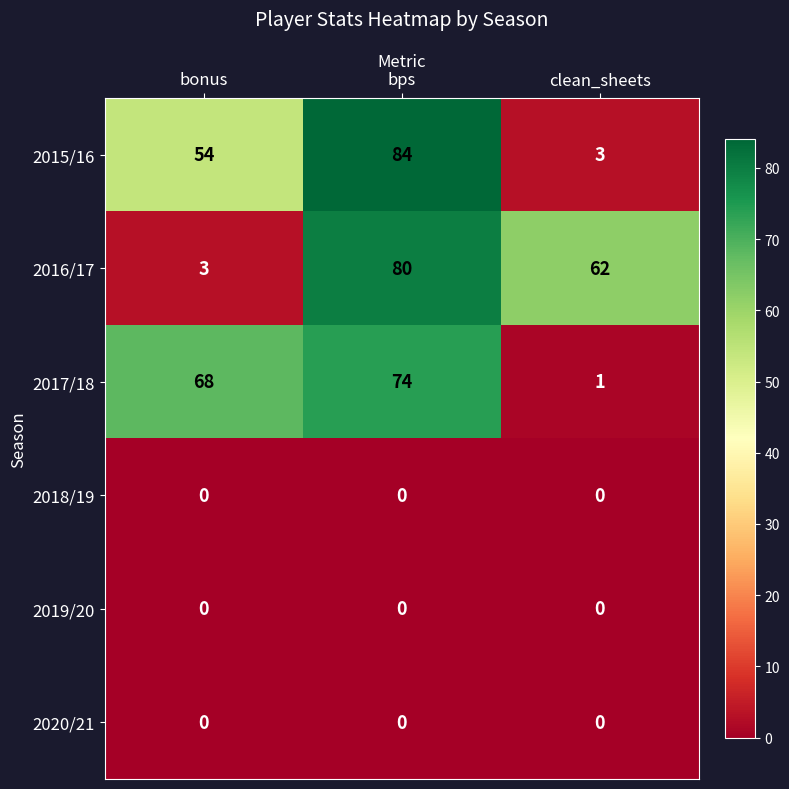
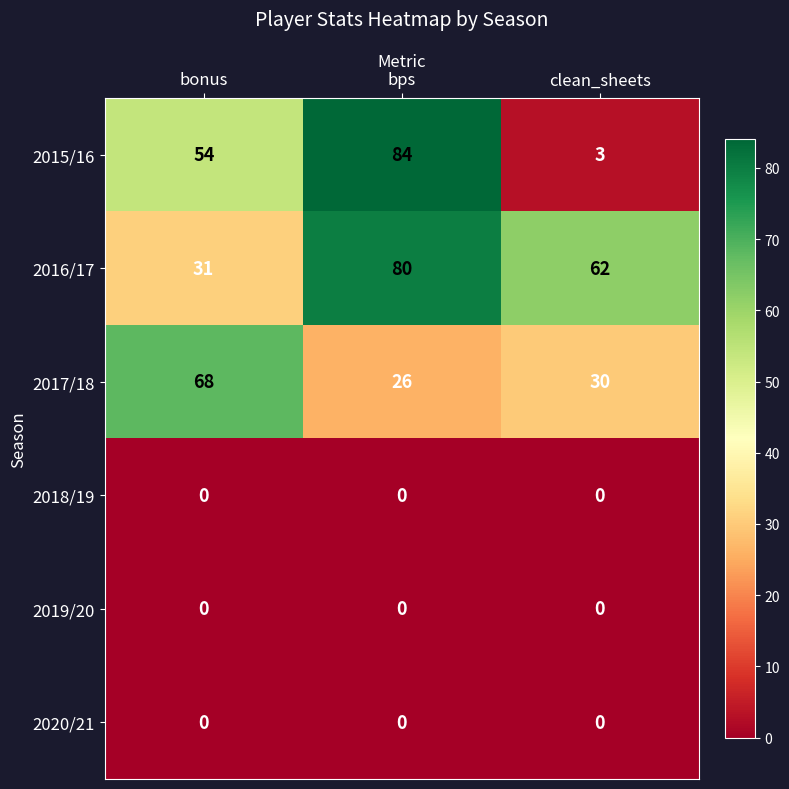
  {
    "2015/16": {
      "bonus": 54,
      "bps": 84,
      "clean_sheets": 3
    },
    "2016/17": {
-     "bonus": 3,
+     "bonus": 31,
      "bps": 80,
      "clean_sheets": 62
    },
    "2017/18": {
      "bonus": 68,
-     "bps": 74,
-     "clean_sheets": 1
+     "bps": 26,
+     "clean_sheets": 30
    },
    "2018/19": {
      "bonus": 0,
      "bps": 0,
      "clean_sheets": 0
    },
    "2019/20": {
      "bonus": 0,
      "bps": 0,
      "clean_sheets": 0
    },
    "2020/21": {
      "bonus": 0,
      "bps": 0,
      "clean_sheets": 0
    }
  }
